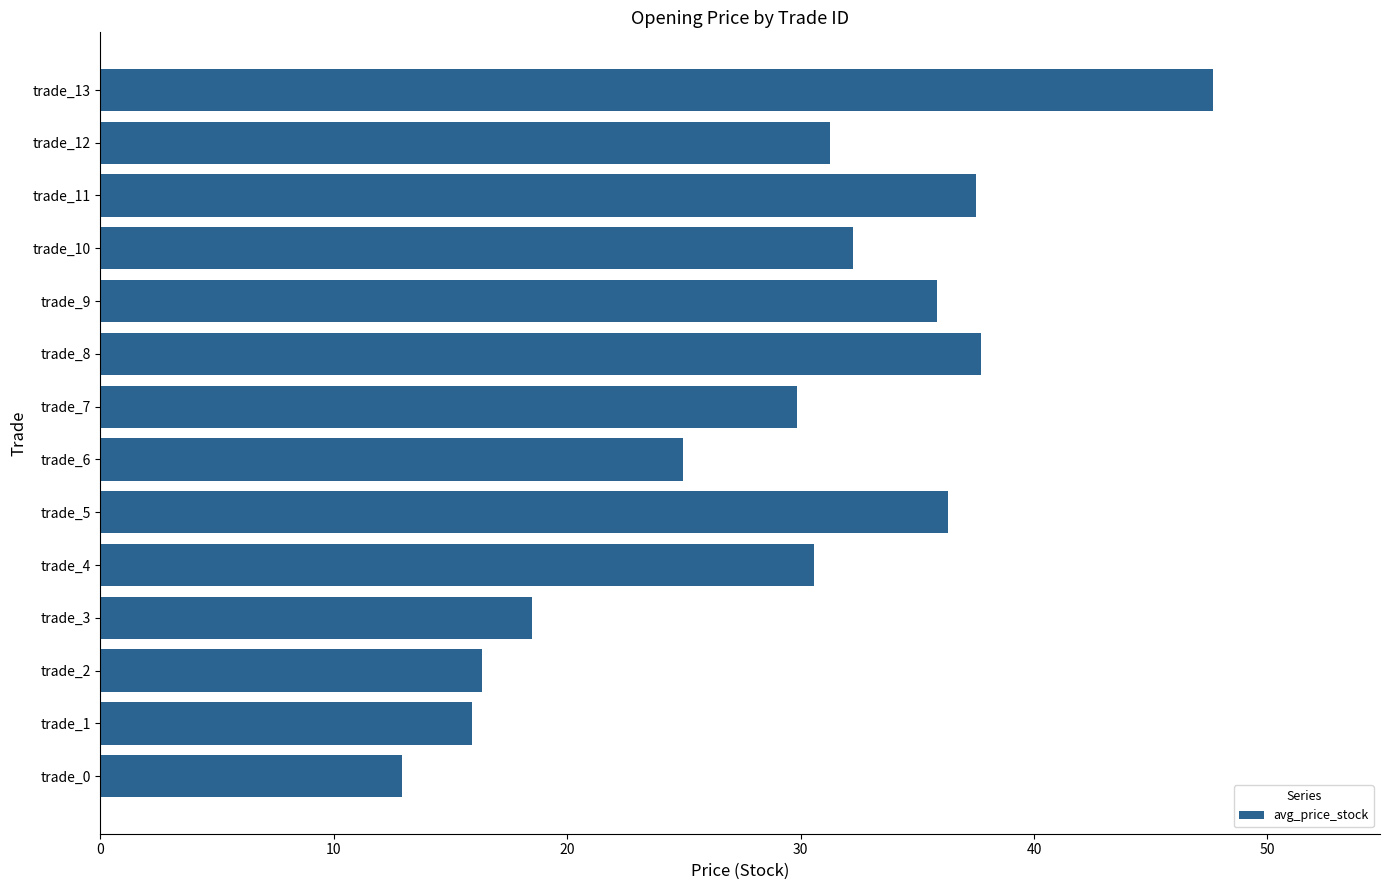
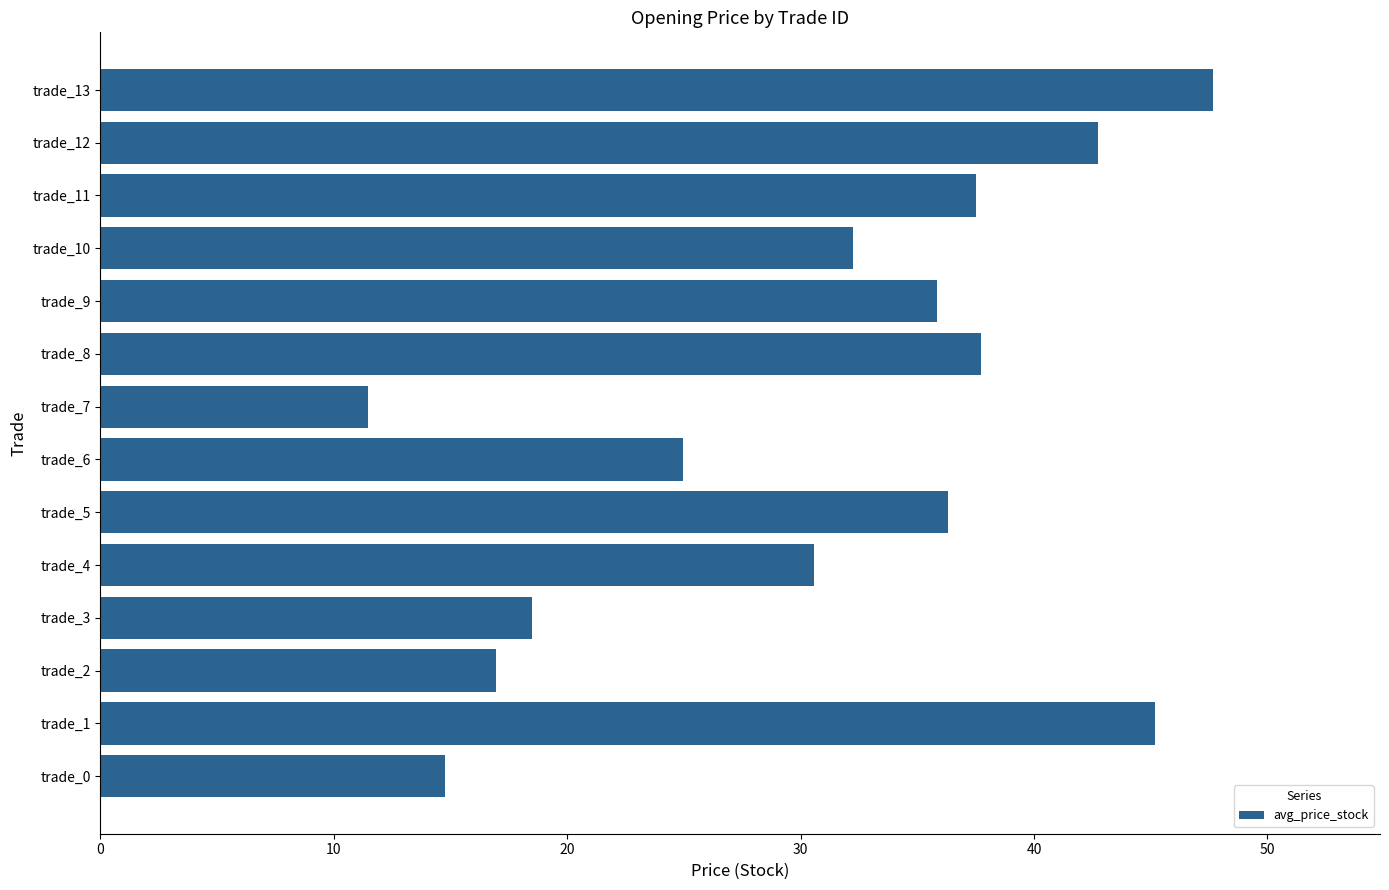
  {
    "trade_13": 47.7,
-   "trade_12": 31.3,
+   "trade_12": 42.8,
    "trade_11": 37.5,
    "trade_10": 32.3,
    "trade_9": 35.9,
    "trade_8": 37.7,
-   "trade_7": 29.9,
+   "trade_7": 11.5,
    "trade_6": 25.0,
    "trade_5": 36.3,
    "trade_4": 30.6,
    "trade_3": 18.5,
-   "trade_2": 16.4,
-   "trade_1": 15.9,
-   "trade_0": 12.9
+   "trade_2": 16.9,
+   "trade_1": 45.2,
+   "trade_0": 14.8
  }
